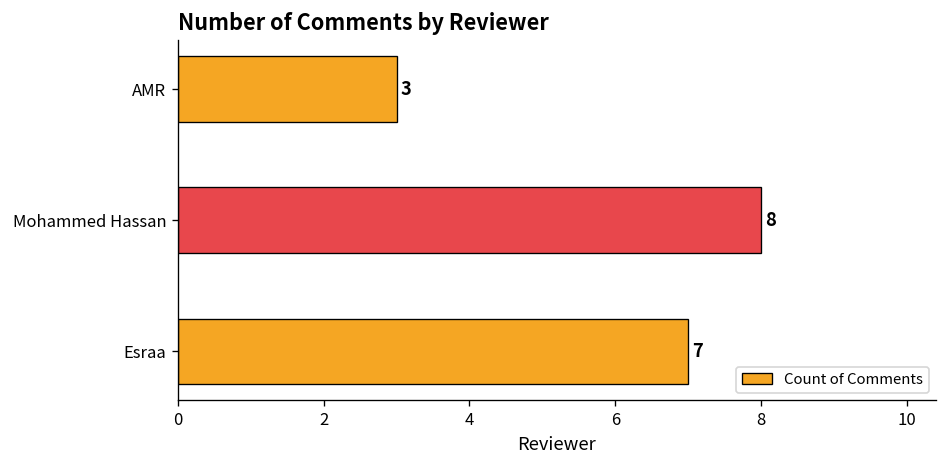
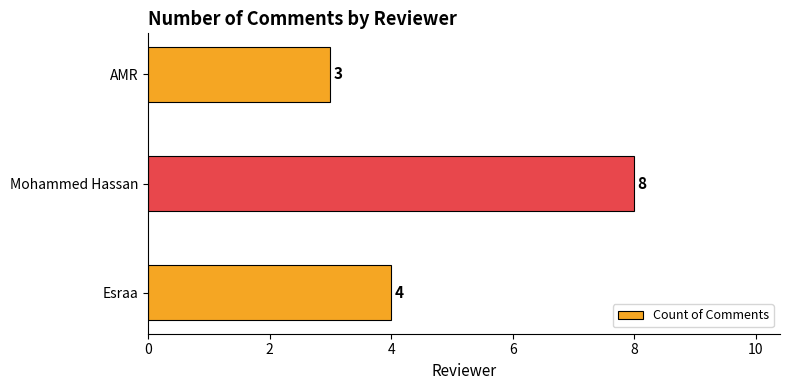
  {
    "AMR": 3,
    "Mohammed Hassan": 8,
-   "Esraa": 7
+   "Esraa": 4
  }
